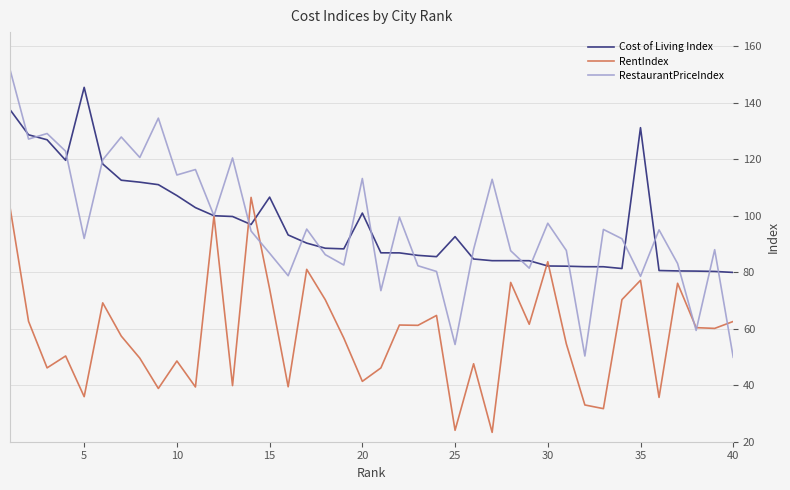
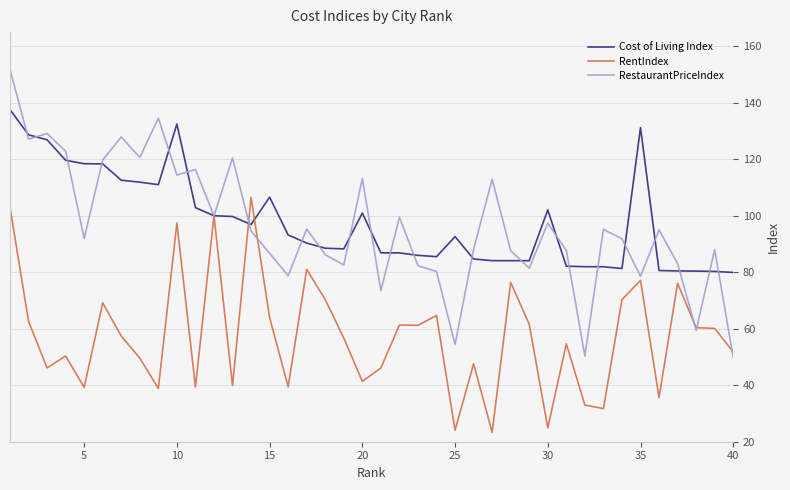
  {
    "Cost of Living Index": {
-     "5": 145,
-     "10": 107,
+     "5": 118,
+     "10": 132,
      "15": 107,
      "20": 101,
      "25": 93,
-     "30": 82,
+     "30": 102,
      "35": 131,
      "40": 80
    },
    "RentIndex": {
-     "5": 36,
-     "10": 49,
-     "15": 74,
+     "5": 39,
+     "10": 97,
+     "15": 64,
      "20": 41,
      "25": 24,
-     "30": 84,
+     "30": 25,
      "35": 77,
-     "40": 63
+     "40": 52
    },
    "RestaurantPriceIndex": {
      "5": 92,
      "10": 114,
      "15": 87,
      "20": 113,
      "25": 54,
      "30": 97,
      "35": 79,
      "40": 50
    }
  }
